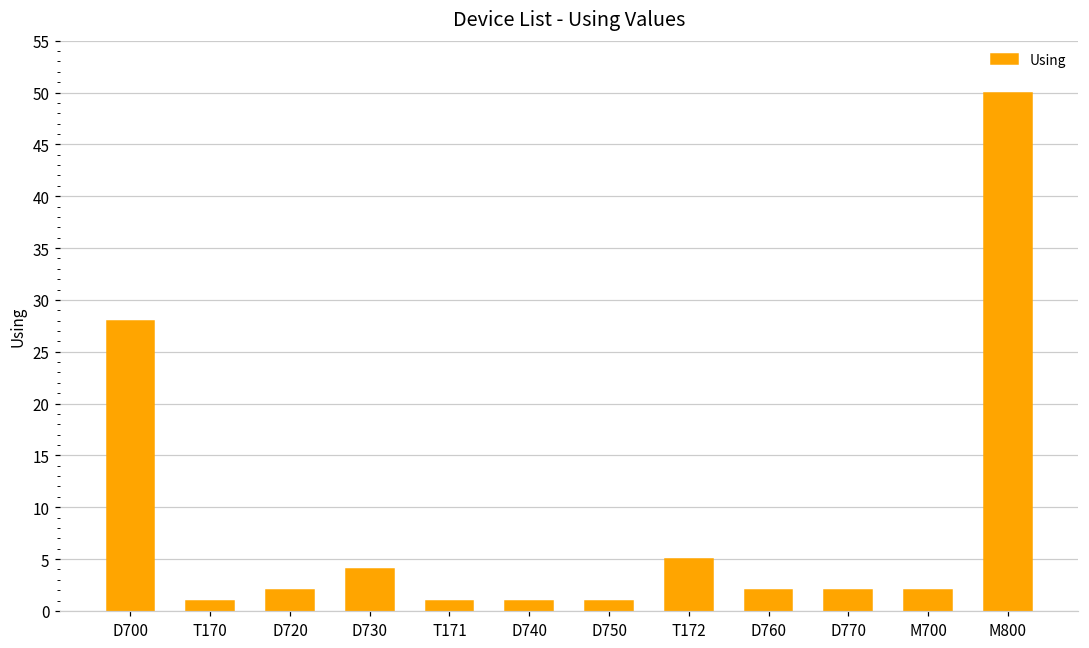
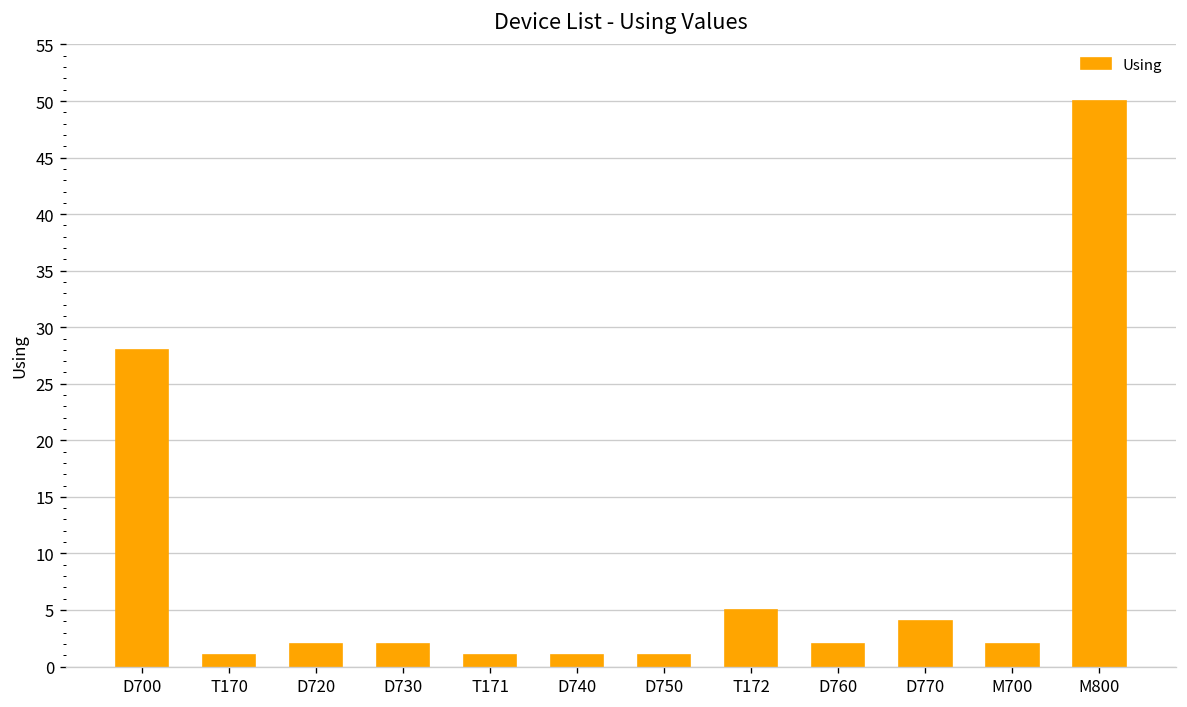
  {
    "D700": 28,
    "T170": 1,
    "D720": 2,
-   "D730": 4,
+   "D730": 2,
    "T171": 1,
    "D740": 1,
    "D750": 1,
    "T172": 5,
    "D760": 2,
-   "D770": 2,
+   "D770": 4,
    "M700": 2,
    "M800": 50
  }
